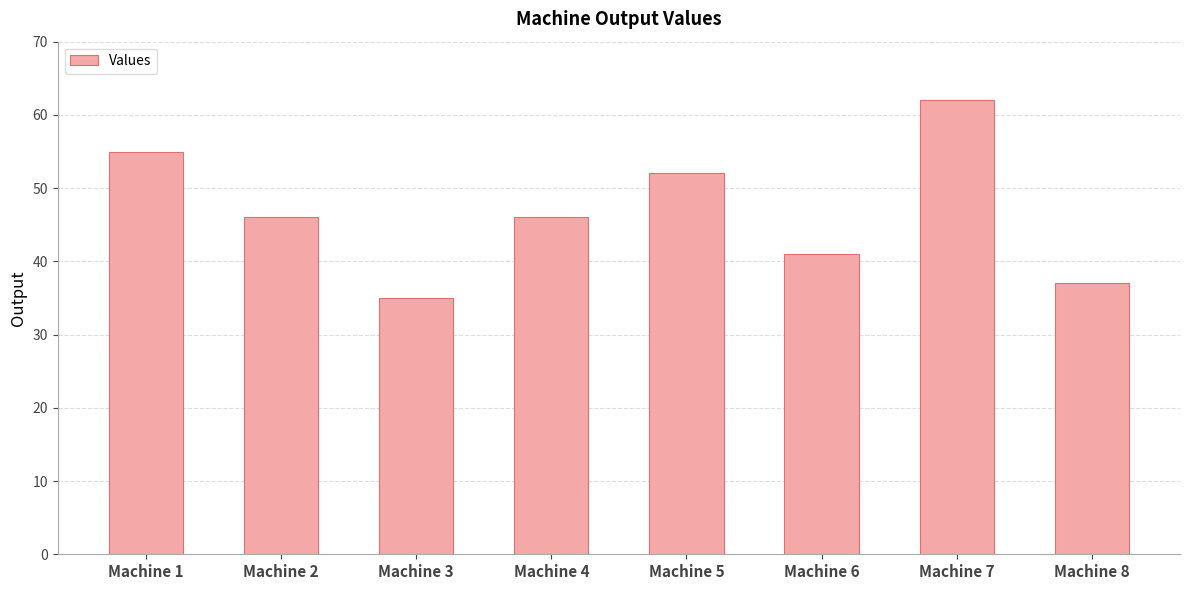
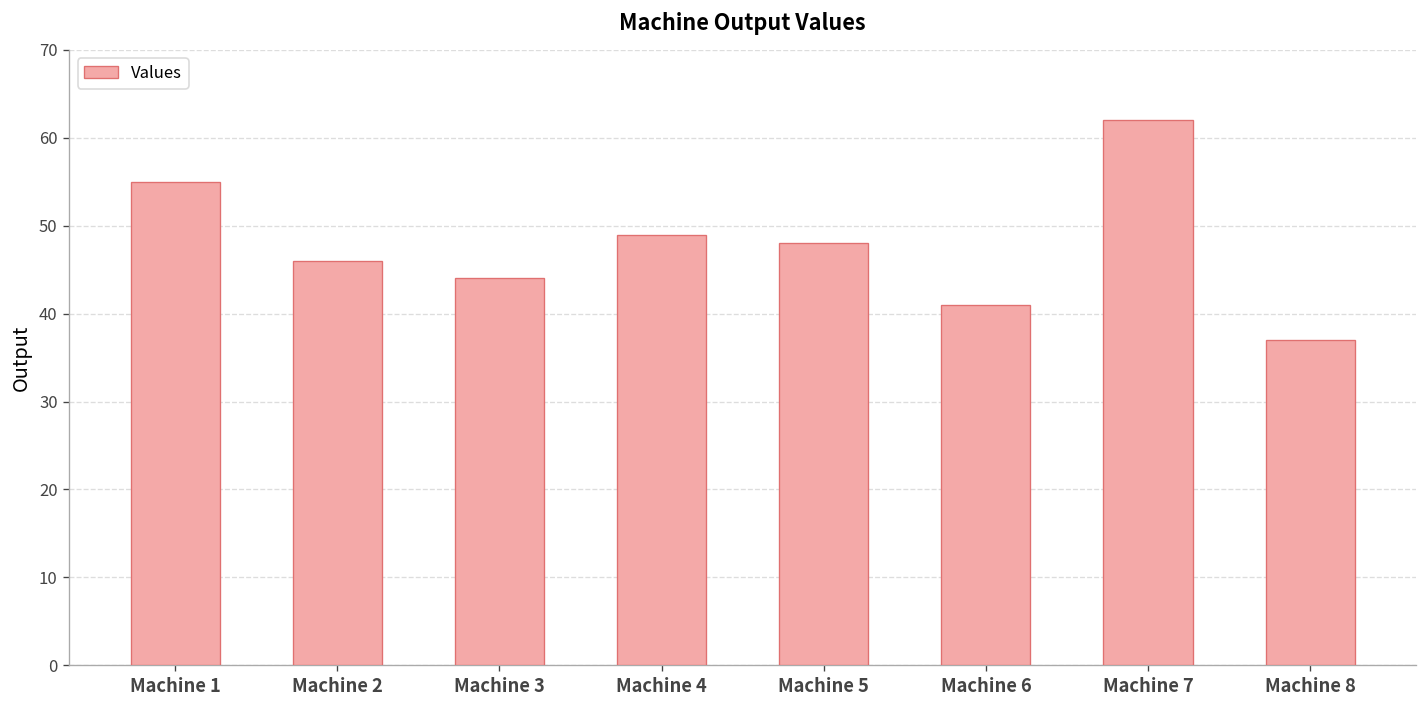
  {
    "Machine 1": 55,
    "Machine 2": 46,
-   "Machine 3": 35,
-   "Machine 4": 46,
-   "Machine 5": 52,
+   "Machine 3": 44,
+   "Machine 4": 49,
+   "Machine 5": 48,
    "Machine 6": 41,
    "Machine 7": 62,
    "Machine 8": 37
  }
